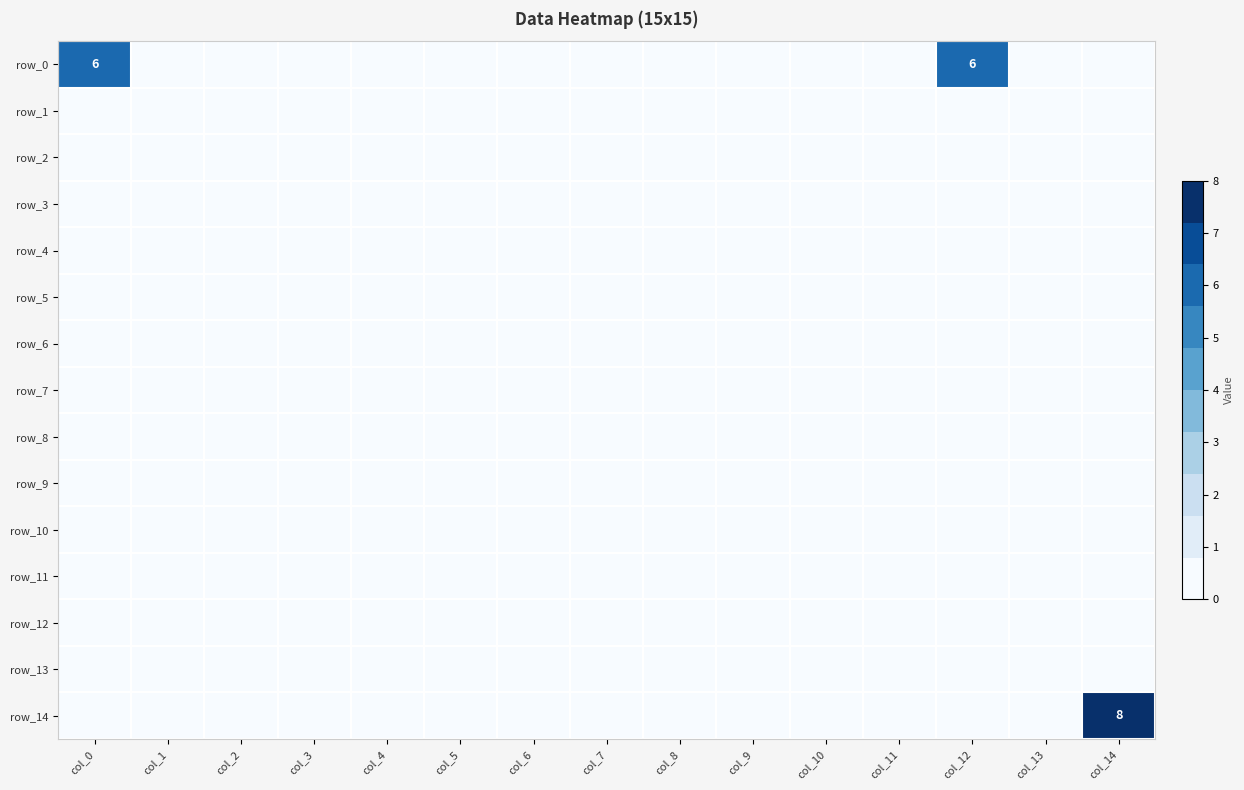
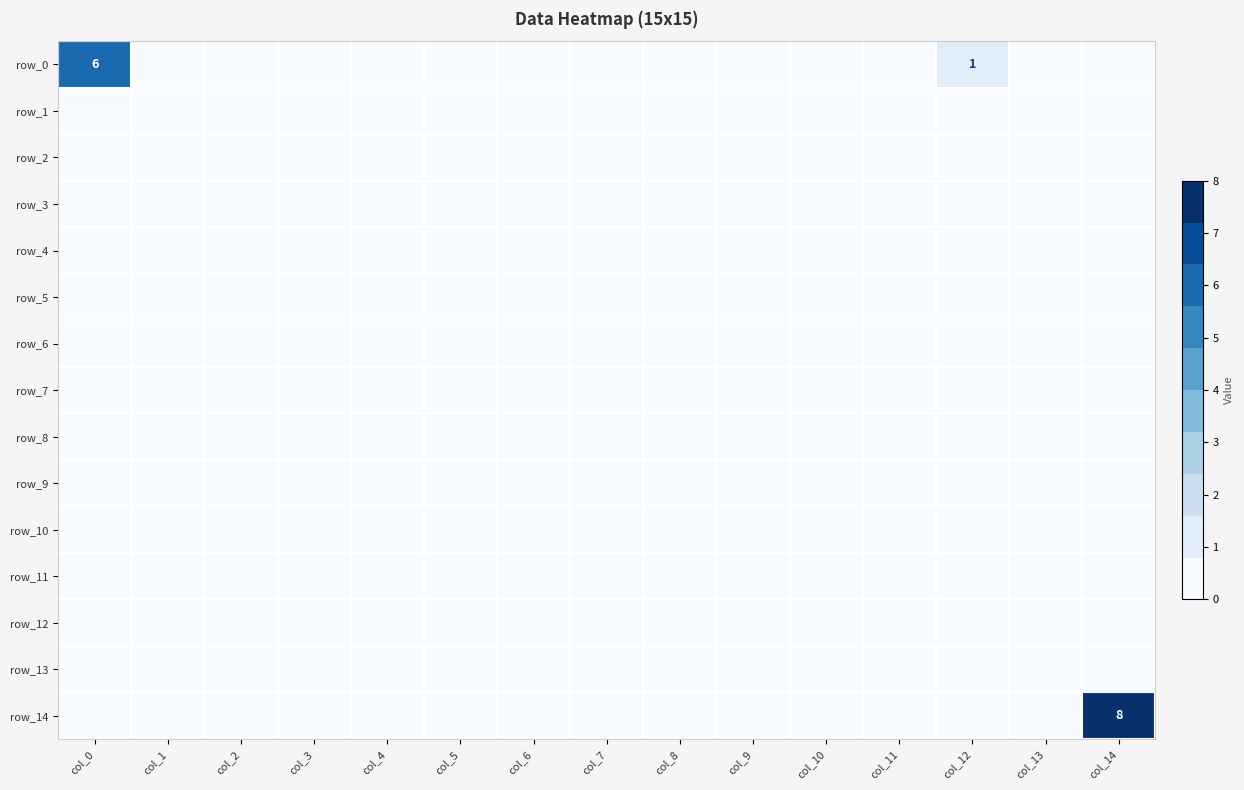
  {
    "row_0": {
      "col_0": 6,
-     "col_12": 6
+     "col_12": 1
    },
    "row_14": {
      "col_14": 8
    }
  }
